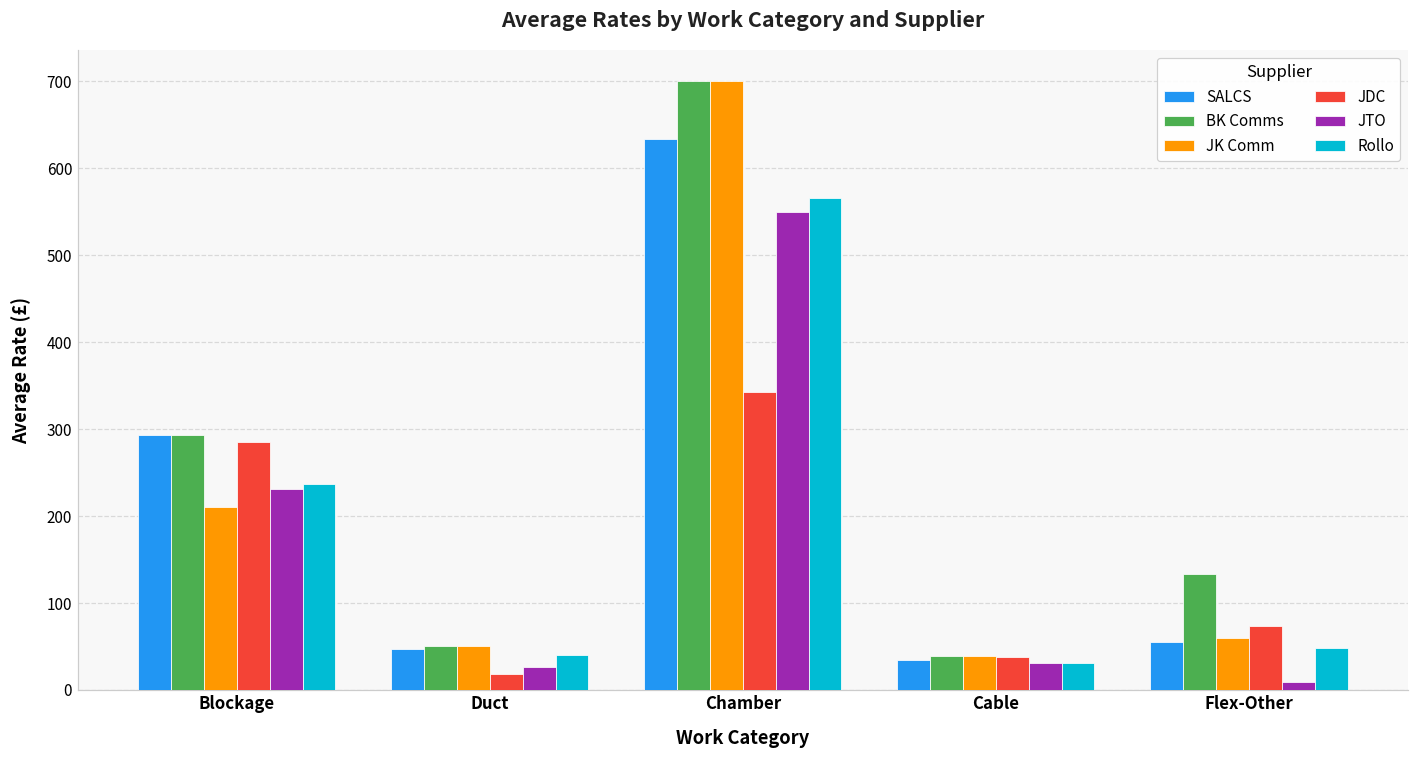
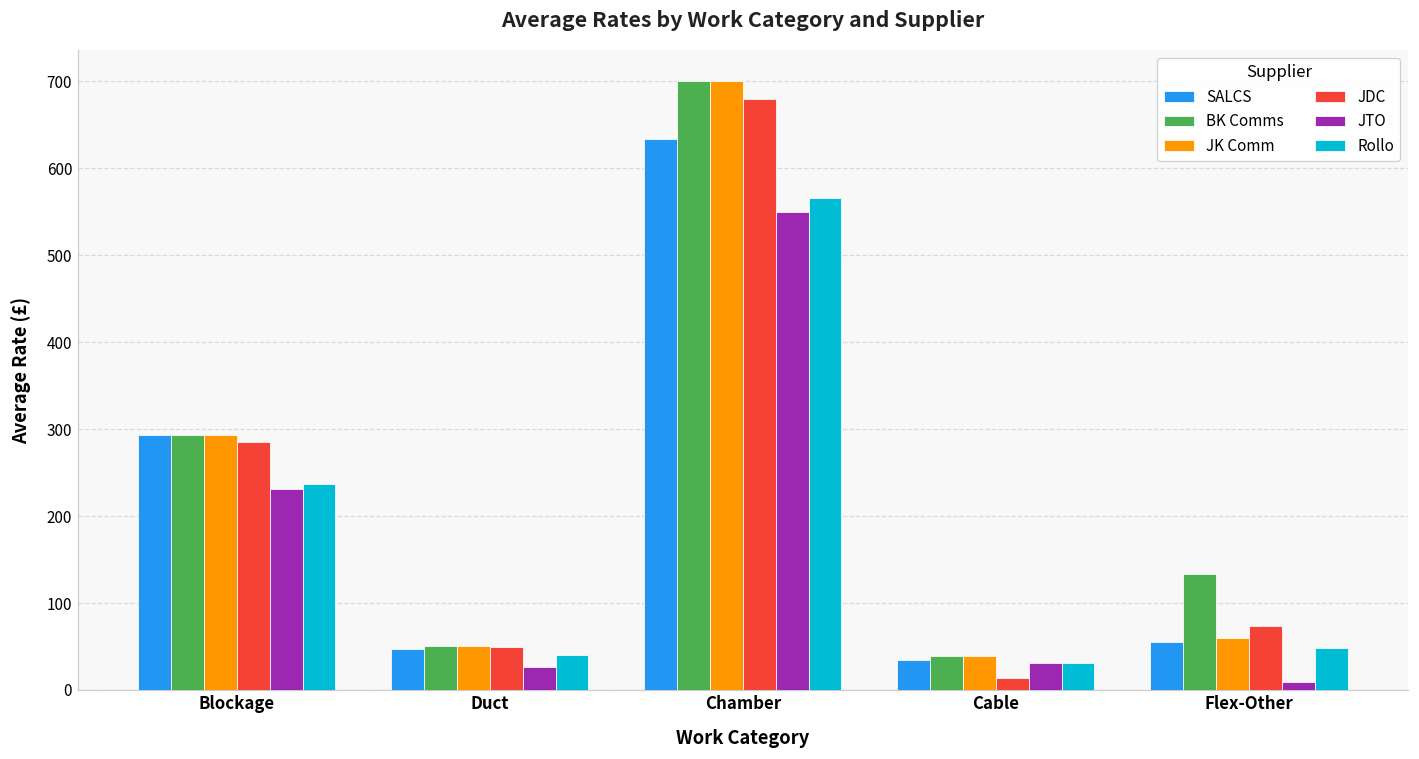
  {
    "BK Comms": {
      "Blockage": 290,
      "Duct": 50,
      "Chamber": 700,
      "Cable": 40,
      "Flex-Other": 130
    },
    "JK Comm": {
-     "Blockage": 210,
+     "Blockage": 290,
      "Duct": 50,
      "Chamber": 700,
      "Cable": 40,
      "Flex-Other": 60
    },
    "JDC": {
      "Blockage": 290,
-     "Duct": 20,
-     "Chamber": 340,
-     "Cable": 40,
+     "Duct": 50,
+     "Chamber": 680,
+     "Cable": 10,
      "Flex-Other": 70
    },
    "JTO": {
      "Blockage": 230,
      "Duct": 30,
      "Chamber": 550,
      "Cable": 30,
      "Flex-Other": 10
    }
  }
